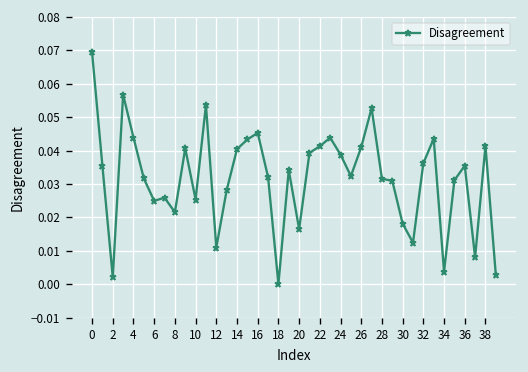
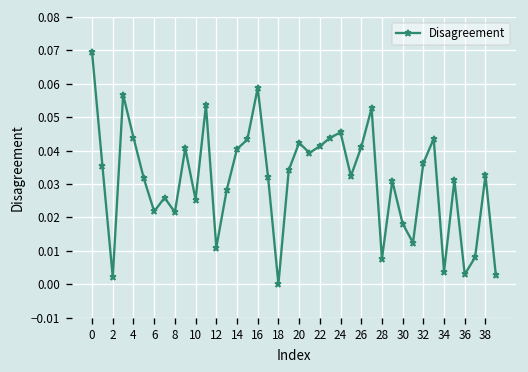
  {
    "0": 0.069,
    "2": 0.002,
    "4": 0.044,
-   "6": 0.025,
+   "6": 0.022,
    "8": 0.022,
    "10": 0.025,
    "12": 0.011,
    "14": 0.040,
-   "16": 0.045,
+   "16": 0.059,
    "18": 0.000,
-   "20": 0.016,
+   "20": 0.042,
    "22": 0.041,
-   "24": 0.039,
+   "24": 0.045,
    "26": 0.041,
-   "28": 0.032,
+   "28": 0.008,
    "30": 0.018,
    "32": 0.036,
    "34": 0.004,
-   "36": 0.035,
-   "38": 0.041
+   "36": 0.003,
+   "38": 0.033
  }
